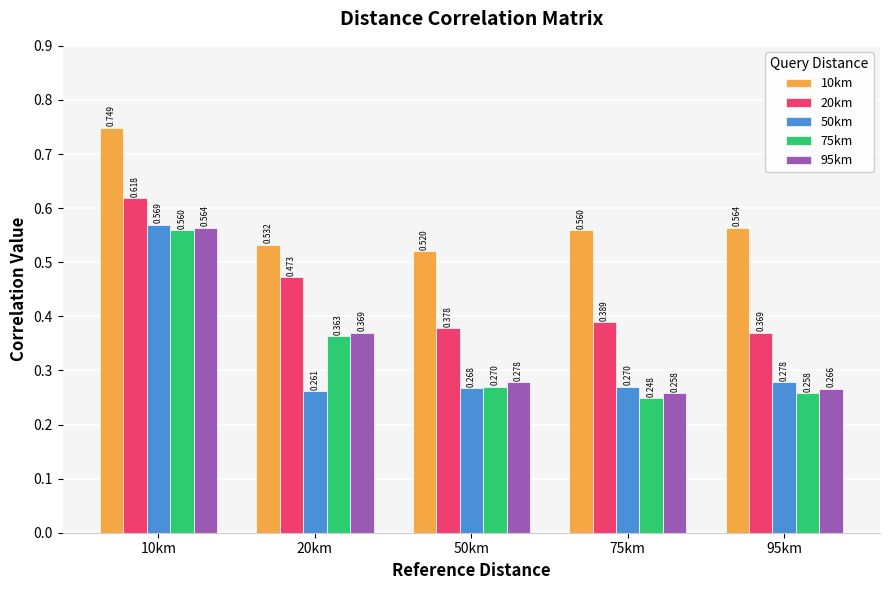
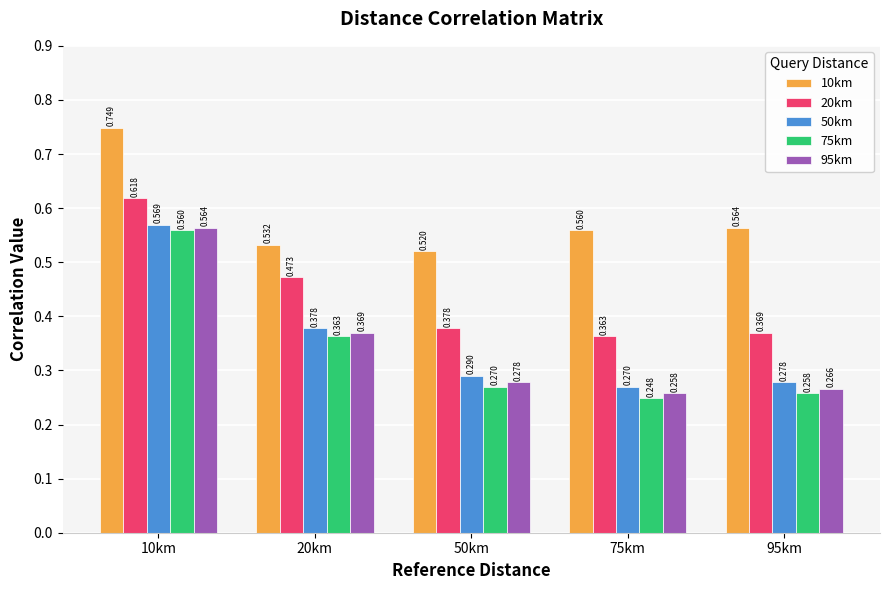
  {
    "10km": {
      "10km": 0.749,
      "20km": 0.532,
      "50km": 0.520,
      "75km": 0.560,
      "95km": 0.564
    },
    "20km": {
      "10km": 0.618,
      "20km": 0.473,
      "50km": 0.378,
-     "75km": 0.389,
+     "75km": 0.363,
      "95km": 0.369
    },
    "50km": {
      "10km": 0.569,
-     "20km": 0.261,
-     "50km": 0.268,
+     "20km": 0.378,
+     "50km": 0.290,
      "75km": 0.270,
      "95km": 0.278
    },
    "75km": {
      "10km": 0.560,
      "20km": 0.363,
      "50km": 0.270,
      "75km": 0.248,
      "95km": 0.258
    },
    "95km": {
      "10km": 0.564,
      "20km": 0.369,
      "50km": 0.278,
      "75km": 0.258,
      "95km": 0.266
    }
  }
